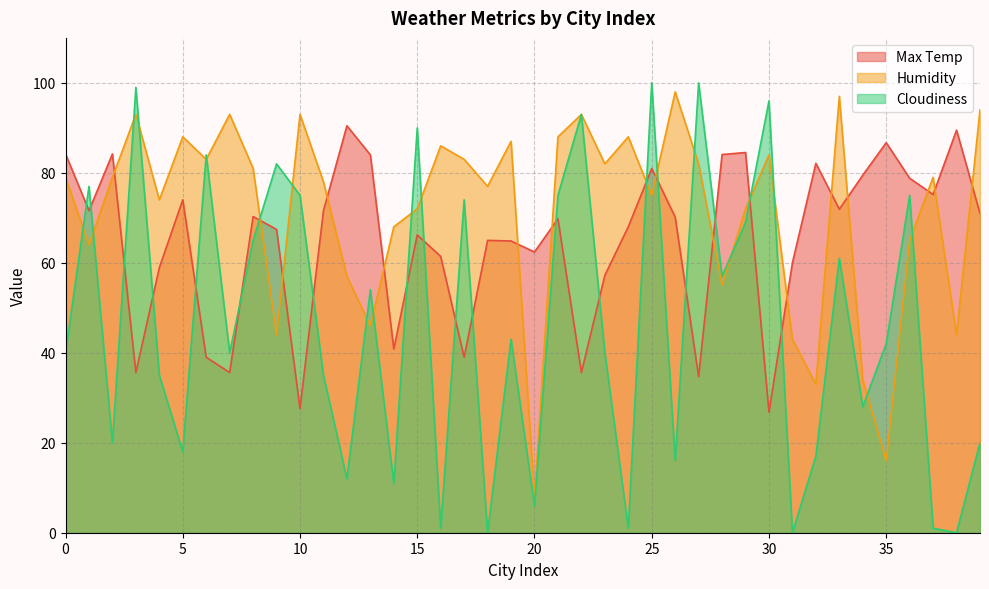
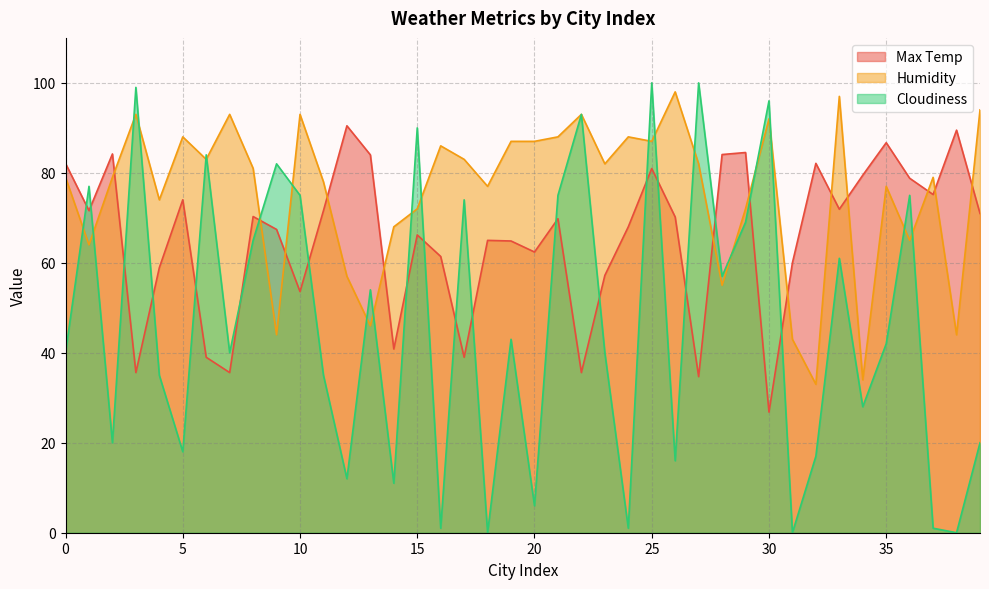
  {
    "Max Temp": {
-     "0": 84,
+     "0": 82,
      "5": 74,
-     "10": 28,
+     "10": 54,
      "15": 66,
      "20": 62,
      "25": 81,
      "30": 27,
      "35": 87
    },
    "Humidity": {
      "0": 79,
      "5": 88,
      "10": 93,
      "15": 72,
-     "20": 8,
-     "25": 75,
-     "30": 84,
-     "35": 16
+     "20": 87,
+     "25": 87,
+     "30": 92,
+     "35": 77
    },
    "Cloudiness": {
      "0": 40,
      "5": 18,
      "10": 75,
      "15": 90,
      "20": 6,
      "25": 100,
      "30": 96,
      "35": 42
    }
  }
